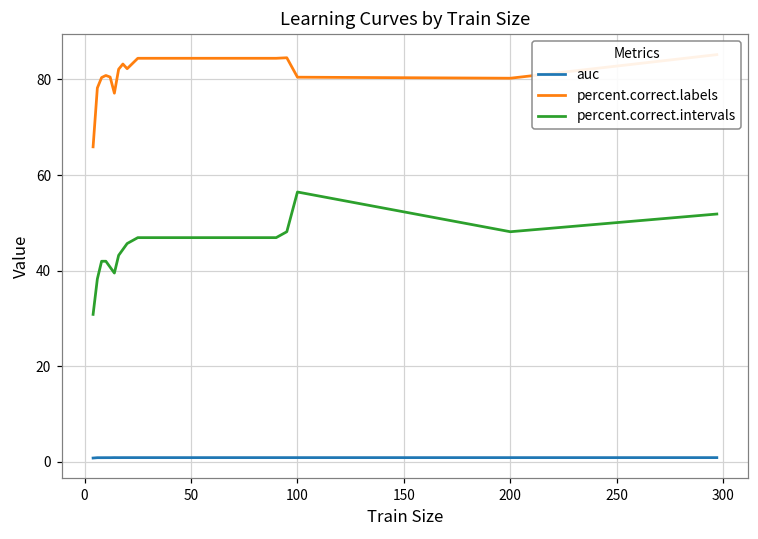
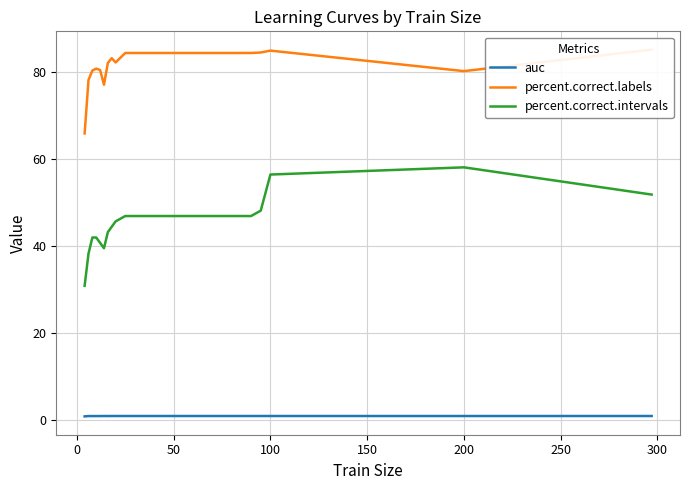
  {
    "auc": {
      "100": 1,
      "200": 1
    },
    "percent.correct.labels": {
-     "100": 80,
+     "100": 85,
      "200": 80
    },
    "percent.correct.intervals": {
      "100": 56,
-     "200": 48
+     "200": 58
    }
  }
